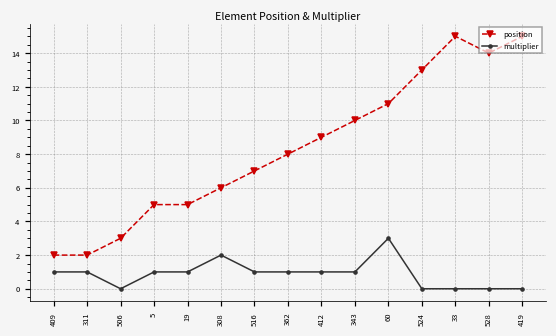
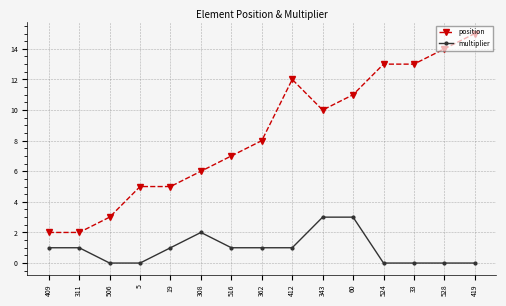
  {
    "position": {
      "409": 2,
      "311": 2,
      "506": 3,
      "5": 5,
      "19": 5,
      "308": 6,
      "516": 7,
      "362": 8,
-     "412": 9,
+     "412": 12,
      "343": 10,
      "60": 11,
      "524": 13,
-     "33": 15
+     "33": 13
    },
    "multiplier": {
      "409": 1,
      "311": 1,
      "506": 0,
-     "5": 1,
+     "5": 0,
      "19": 1,
      "308": 2,
      "516": 1,
      "362": 1,
      "412": 1,
-     "343": 1,
+     "343": 3,
      "60": 3,
      "524": 0,
      "33": 0,
      "528": 0,
      "419": 0
    }
  }
